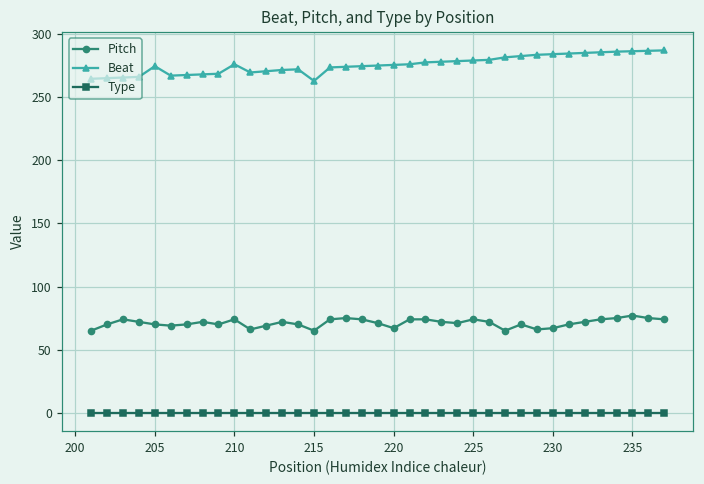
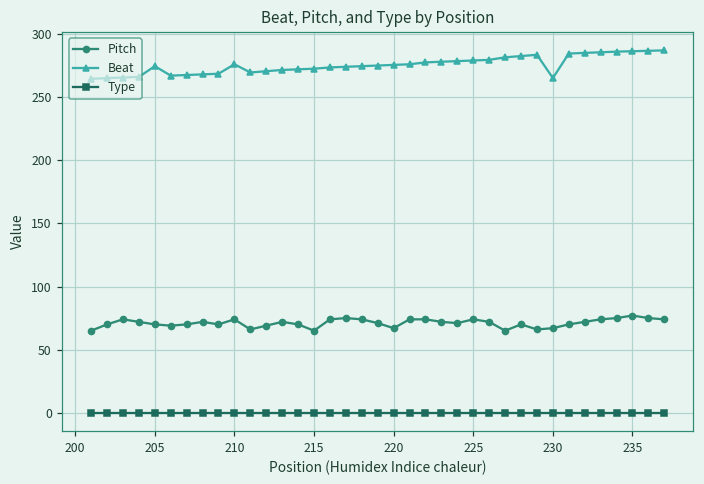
  {
    "Beat": {
      "205": 275,
      "210": 276,
-     "215": 263,
+     "215": 273,
      "220": 276,
      "225": 279,
-     "230": 284,
+     "230": 265,
      "235": 286
    }
  }
